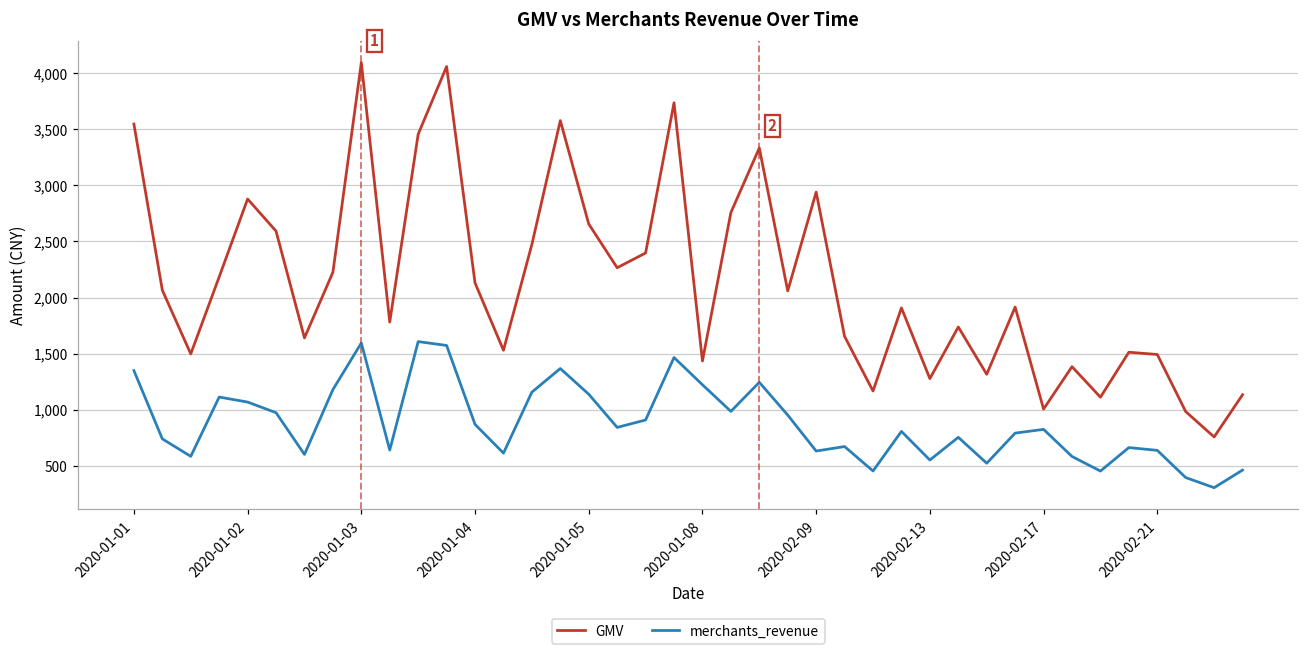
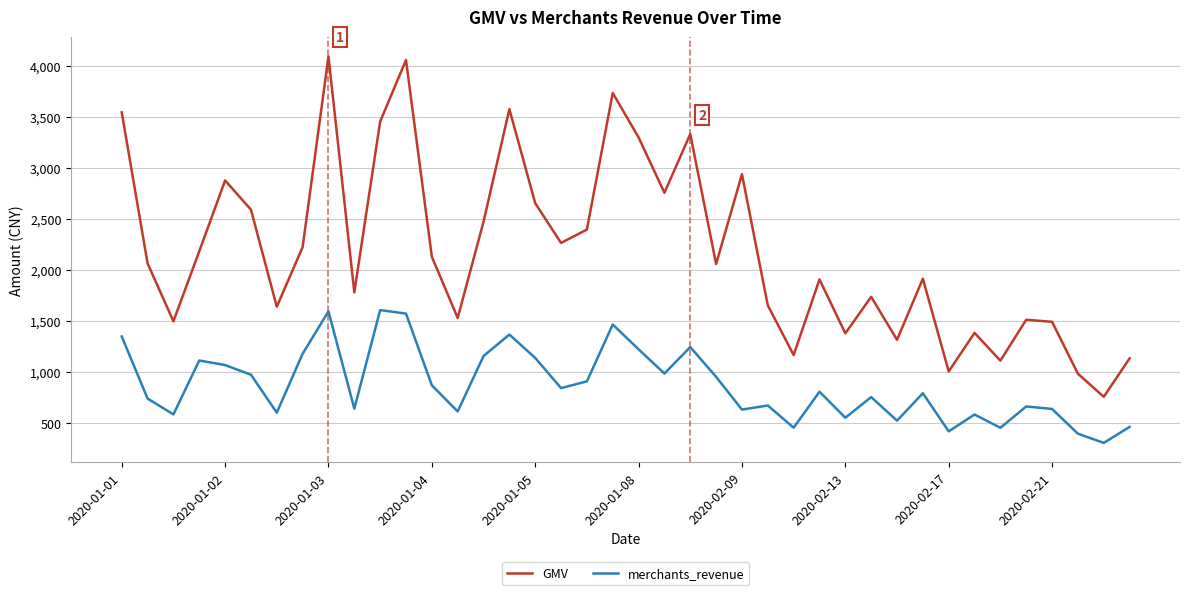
  {
    "GMV": {
-     "2020-01-08": "1,440",
+     "2020-01-08": "3,300",
      "2020-02-09": "2,940",
-     "2020-02-13": "1,280",
+     "2020-02-13": "1,380",
      "2020-02-17": "1,010",
      "2020-02-21": "1,490"
    },
    "merchants_revenue": {
      "2020-01-08": "1,220",
      "2020-02-09": "630",
      "2020-02-13": "550",
-     "2020-02-17": "830",
+     "2020-02-17": "420",
      "2020-02-21": "640"
    }
  }
